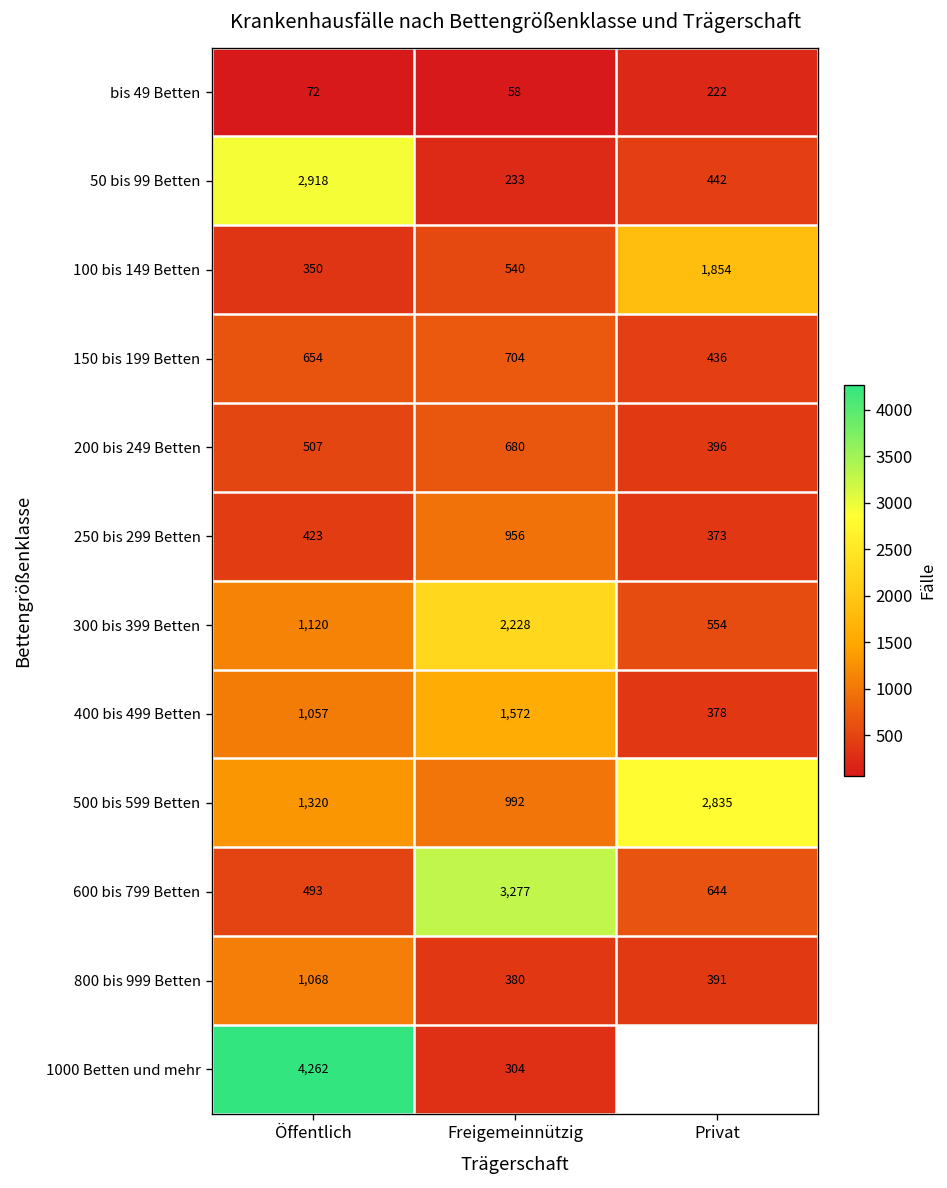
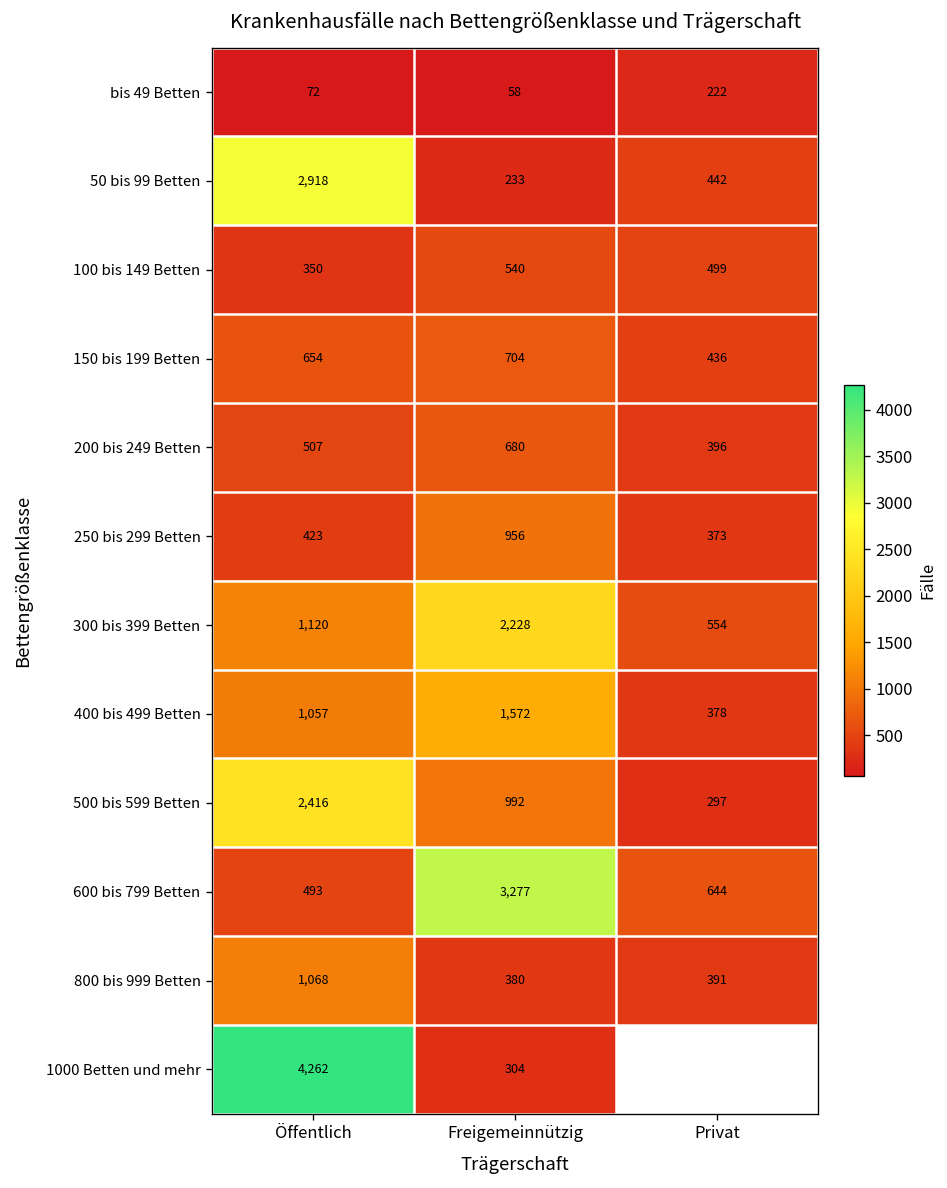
  {
    "bis 49 Betten": {
      "Öffentlich": "72",
      "Freigemeinnützig": "58",
      "Privat": "222"
    },
    "50 bis 99 Betten": {
      "Öffentlich": "2,918",
      "Freigemeinnützig": "233",
      "Privat": "442"
    },
    "100 bis 149 Betten": {
      "Öffentlich": "350",
      "Freigemeinnützig": "540",
-     "Privat": "1,854"
+     "Privat": "499"
    },
    "150 bis 199 Betten": {
      "Öffentlich": "654",
      "Freigemeinnützig": "704",
      "Privat": "436"
    },
    "200 bis 249 Betten": {
      "Öffentlich": "507",
      "Freigemeinnützig": "680",
      "Privat": "396"
    },
    "250 bis 299 Betten": {
      "Öffentlich": "423",
      "Freigemeinnützig": "956",
      "Privat": "373"
    },
    "300 bis 399 Betten": {
      "Öffentlich": "1,120",
      "Freigemeinnützig": "2,228",
      "Privat": "554"
    },
    "400 bis 499 Betten": {
      "Öffentlich": "1,057",
      "Freigemeinnützig": "1,572",
      "Privat": "378"
    },
    "500 bis 599 Betten": {
-     "Öffentlich": "1,320",
+     "Öffentlich": "2,416",
      "Freigemeinnützig": "992",
-     "Privat": "2,835"
+     "Privat": "297"
    },
    "600 bis 799 Betten": {
      "Öffentlich": "493",
      "Freigemeinnützig": "3,277",
      "Privat": "644"
    },
    "800 bis 999 Betten": {
      "Öffentlich": "1,068",
      "Freigemeinnützig": "380",
      "Privat": "391"
    },
    "1000 Betten und mehr": {
      "Öffentlich": "4,262",
      "Freigemeinnützig": "304"
    }
  }
